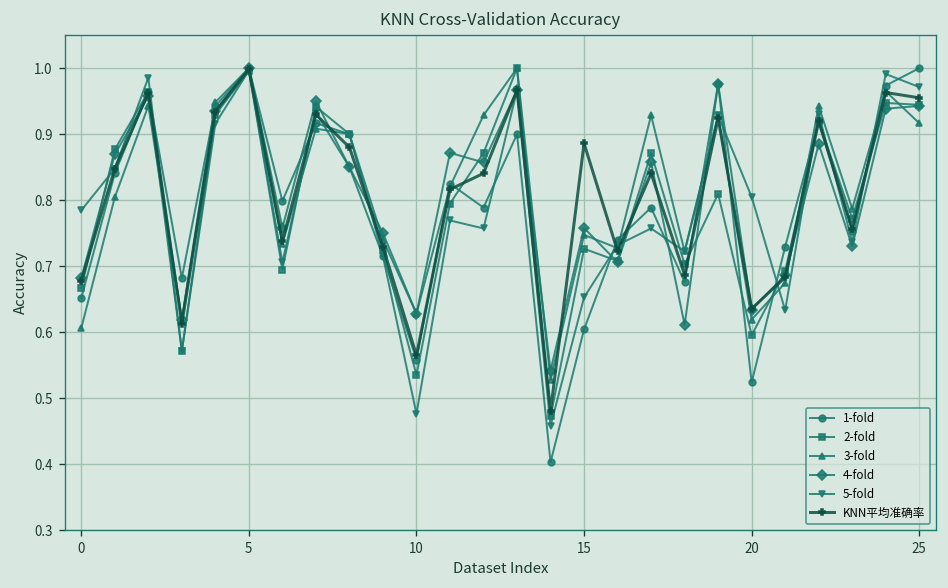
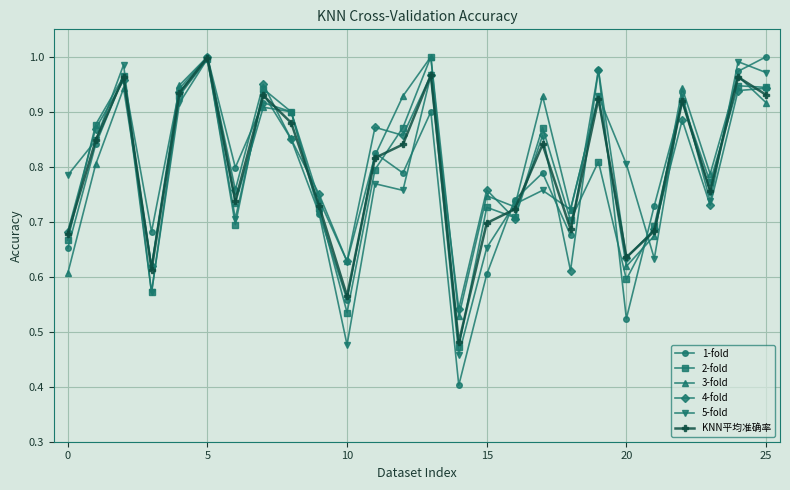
  {
    "KNN平均准确率": {
      "10": 0.57,
-     "15": 0.89,
-     "25": 0.96
+     "15": 0.70,
+     "25": 0.93
    }
  }
